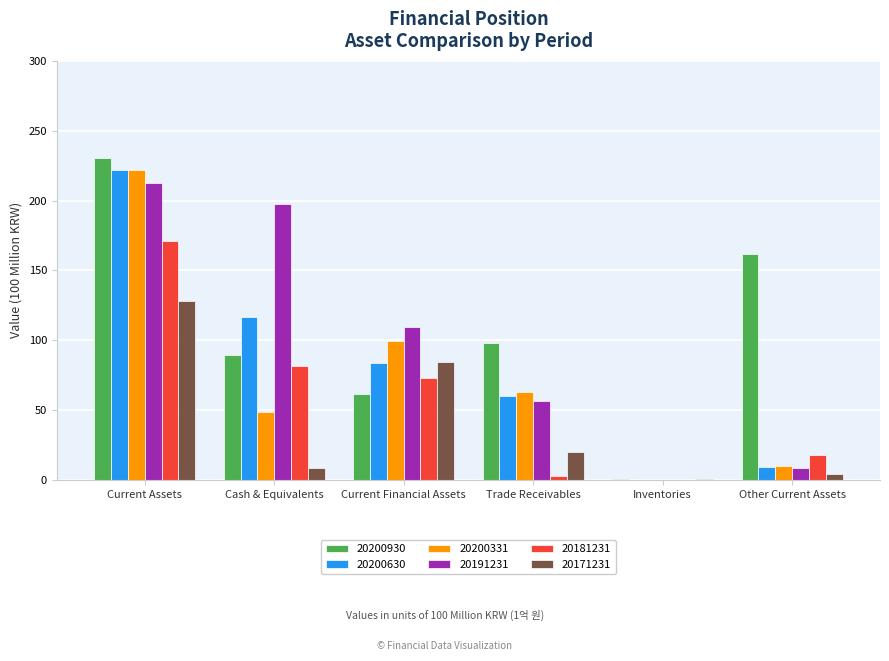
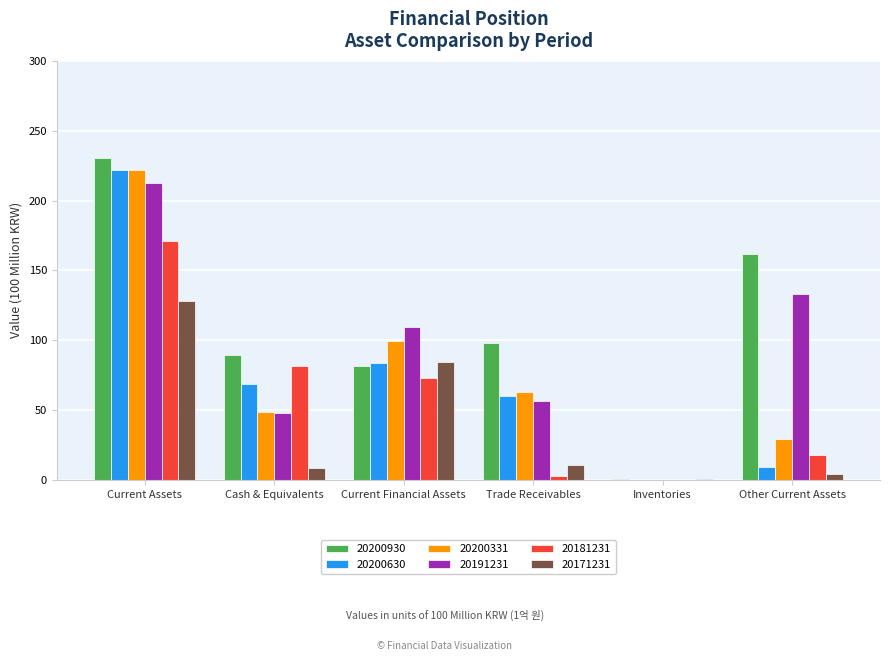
  {
    "20200930": {
      "Current Assets": 230,
      "Cash & Equivalents": 89,
-     "Current Financial Assets": 62,
+     "Current Financial Assets": 81,
      "Trade Receivables": 98,
      "Other Current Assets": 162
    },
    "20200630": {
      "Current Assets": 222,
-     "Cash & Equivalents": 116,
+     "Cash & Equivalents": 69,
      "Current Financial Assets": 83,
      "Trade Receivables": 60,
      "Other Current Assets": 9
    },
    "20200331": {
      "Current Assets": 222,
      "Cash & Equivalents": 49,
      "Current Financial Assets": 100,
      "Trade Receivables": 63,
-     "Other Current Assets": 10
+     "Other Current Assets": 29
    },
    "20191231": {
      "Current Assets": 213,
-     "Cash & Equivalents": 198,
+     "Cash & Equivalents": 48,
      "Current Financial Assets": 109,
      "Trade Receivables": 56,
-     "Other Current Assets": 9
+     "Other Current Assets": 133
    },
    "20181231": {
      "Current Assets": 171,
      "Cash & Equivalents": 82,
      "Current Financial Assets": 73,
      "Trade Receivables": 3,
      "Other Current Assets": 18
    },
    "20171231": {
      "Current Assets": 128,
      "Cash & Equivalents": 9,
      "Current Financial Assets": 84,
-     "Trade Receivables": 20,
+     "Trade Receivables": 10,
      "Other Current Assets": 4
    }
  }
